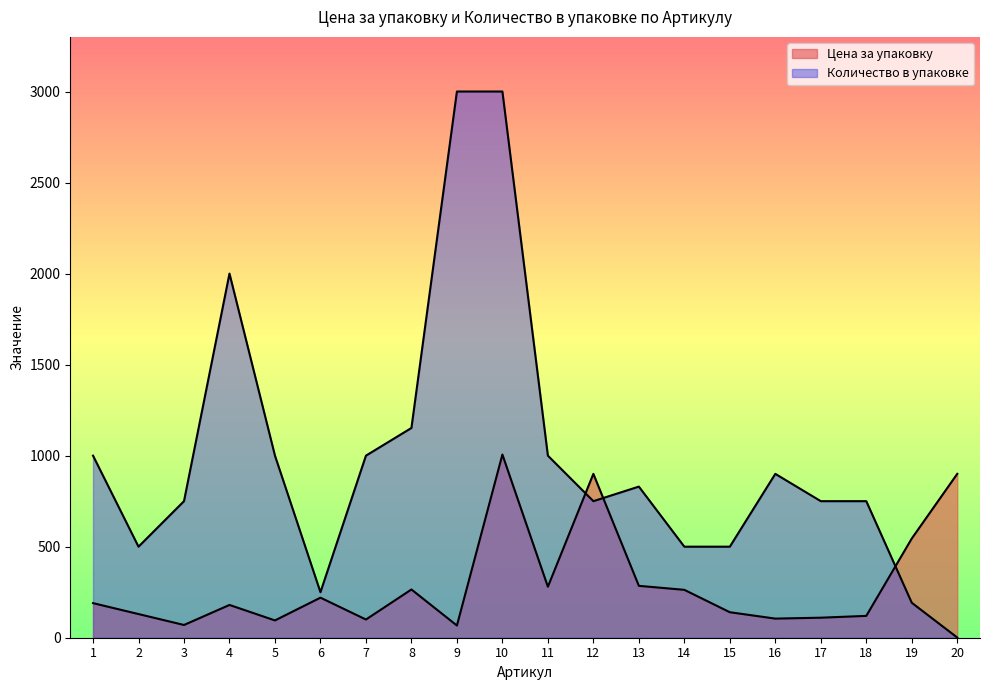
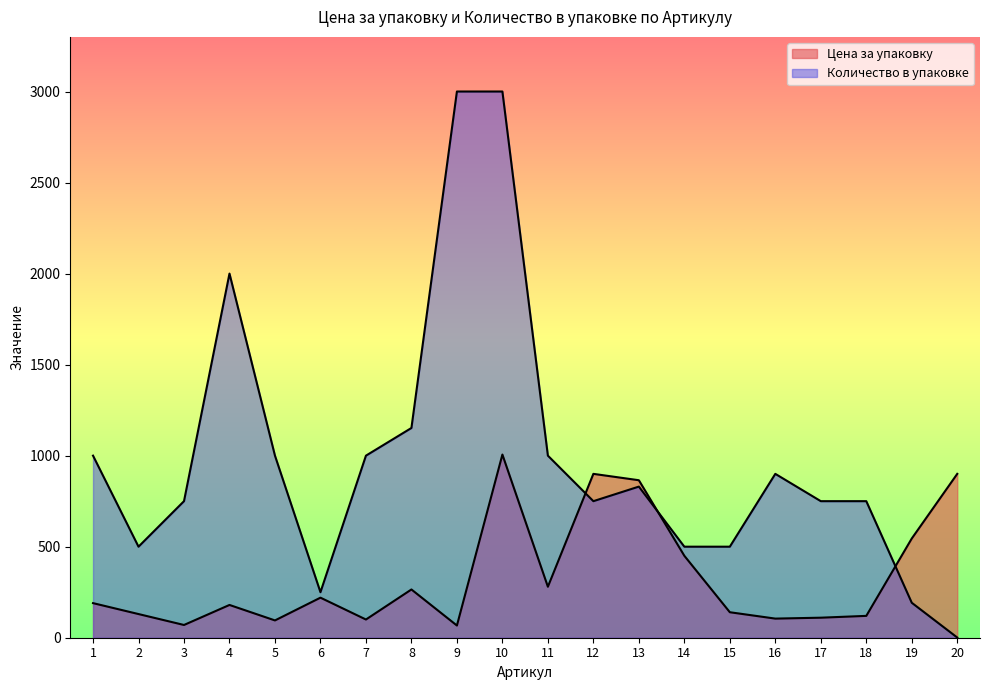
  {
    "Цена за упаковку": {
      "1": 190,
      "2": 130,
      "3": 70,
      "4": 180,
      "5": 100,
      "6": 220,
      "7": 100,
      "8": 270,
      "9": 70,
      "10": 1010,
      "11": 280,
      "12": 900,
-     "13": 290,
-     "14": 260,
+     "13": 870,
+     "14": 450,
      "15": 140,
      "16": 110,
      "17": 110,
      "18": 120,
      "19": 550,
      "20": 900
    },
    "Количество в упаковке": {
      "1": 1000,
      "2": 500,
      "3": 750,
      "4": 2000,
      "5": 1000,
      "6": 250,
      "7": 1000,
      "8": 1150,
      "9": 3000,
      "10": 3000,
      "11": 1000,
      "12": 750,
      "13": 830,
      "14": 500,
      "15": 500,
      "16": 900,
      "17": 750,
      "18": 750,
      "19": 190,
      "20": 0
    }
  }
